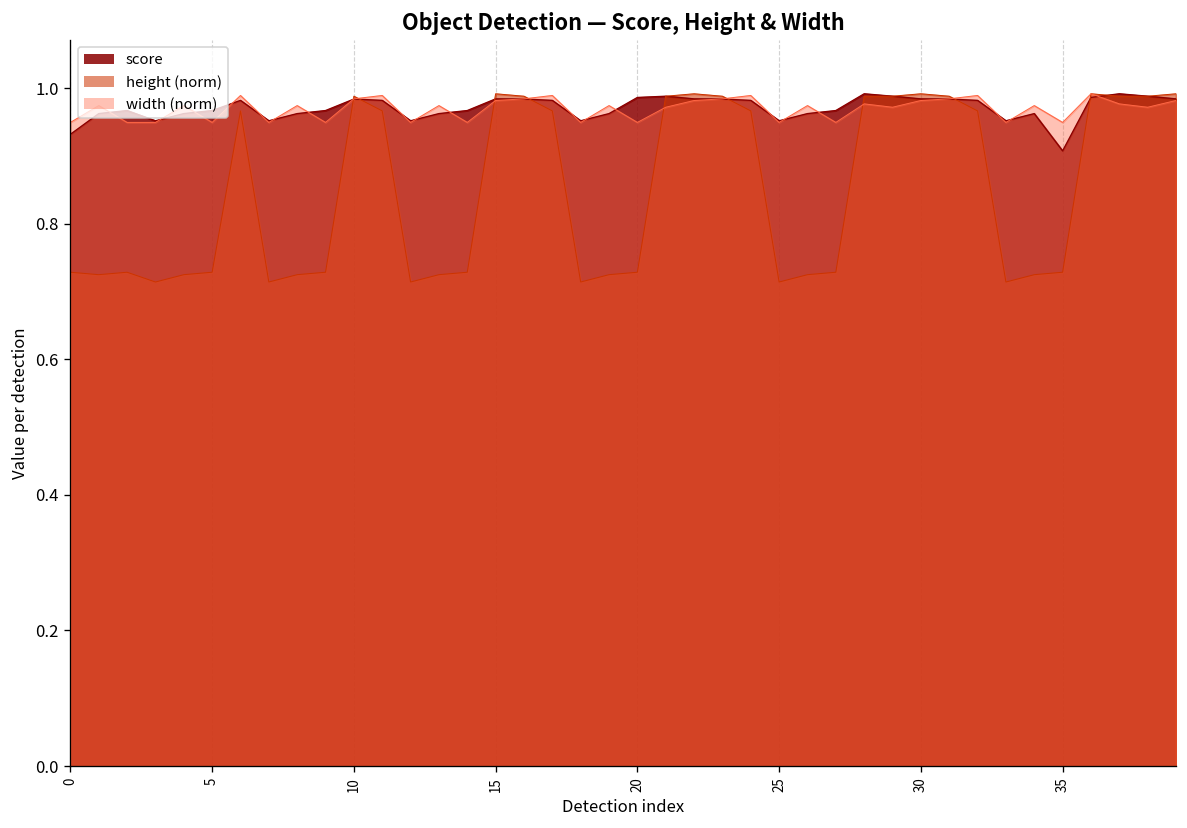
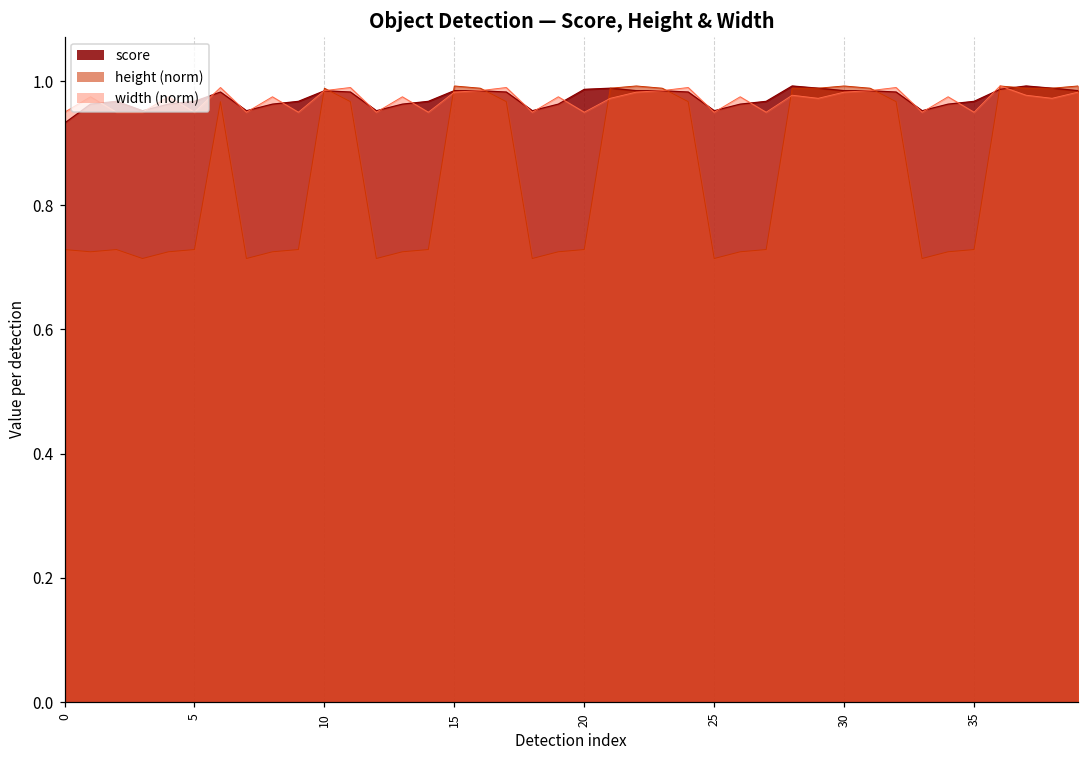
  {
    "score": {
      "0": 0.93,
      "20": 0.99,
-     "35": 0.91
+     "35": 0.97
    },
    "height (norm)": {
      "0": 0.73,
      "5": 0.73,
      "15": 0.99,
      "20": 0.73,
      "25": 0.71,
      "30": 0.99,
      "35": 0.73
    },
    "width (norm)": {
      "0": 0.95,
      "5": 0.95,
      "20": 0.95,
      "35": 0.95
    }
  }
